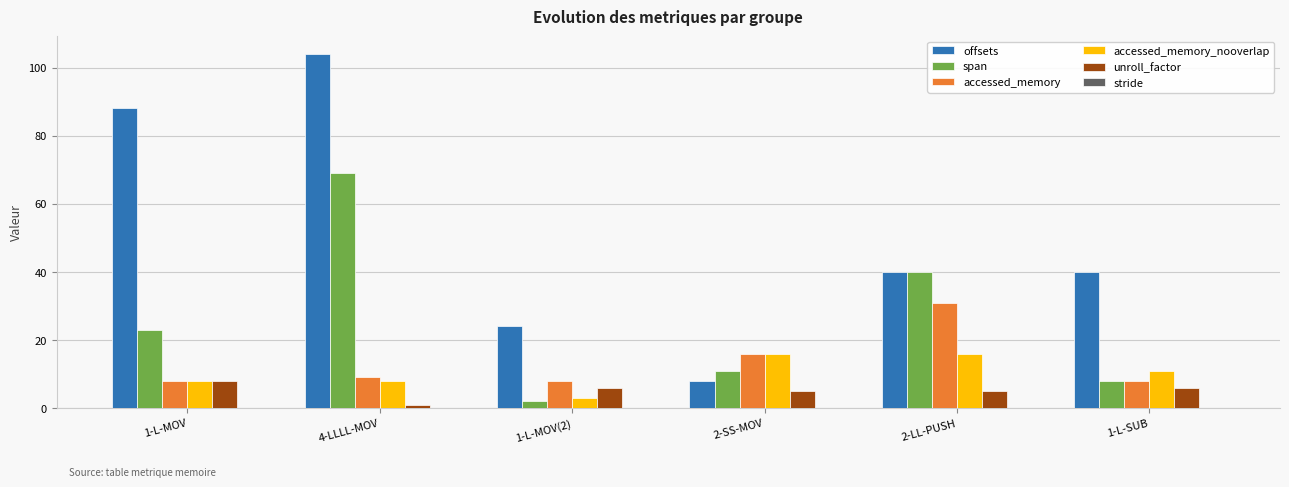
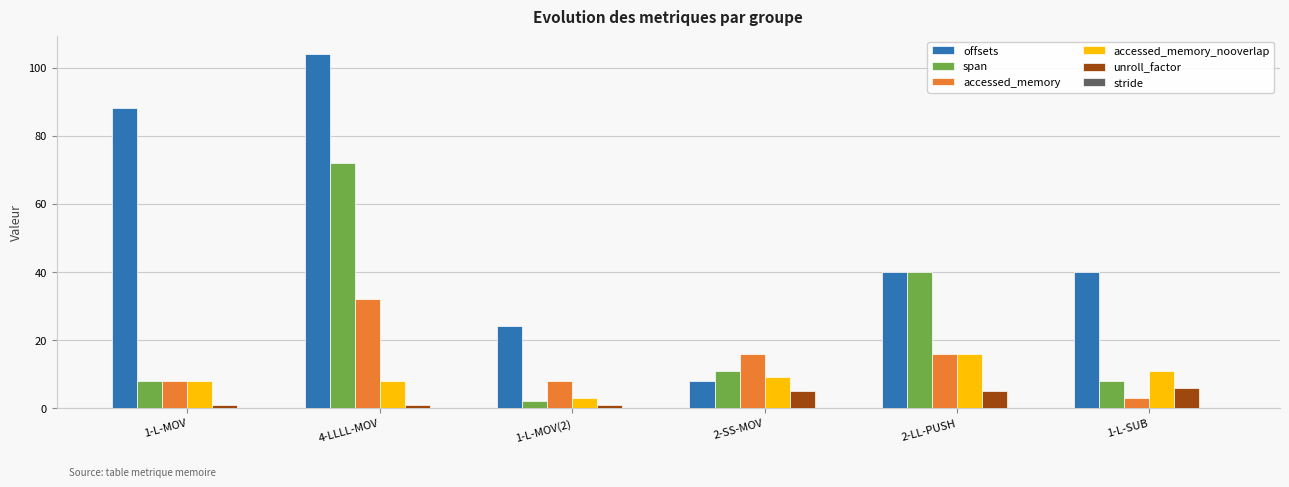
  {
    "offsets": {
      "1-L-MOV": 88,
      "4-LLLL-MOV": 104,
      "1-L-MOV(2)": 24,
      "2-SS-MOV": 8,
      "2-LL-PUSH": 40,
      "1-L-SUB": 40
    },
    "span": {
-     "1-L-MOV": 23,
-     "4-LLLL-MOV": 69,
+     "1-L-MOV": 8,
+     "4-LLLL-MOV": 72,
      "1-L-MOV(2)": 2,
      "2-SS-MOV": 11,
      "2-LL-PUSH": 40,
      "1-L-SUB": 8
    },
    "accessed_memory": {
      "1-L-MOV": 8,
-     "4-LLLL-MOV": 9,
+     "4-LLLL-MOV": 32,
      "1-L-MOV(2)": 8,
      "2-SS-MOV": 16,
-     "2-LL-PUSH": 31,
-     "1-L-SUB": 8
+     "2-LL-PUSH": 16,
+     "1-L-SUB": 3
    },
    "accessed_memory_nooverlap": {
      "1-L-MOV": 8,
      "4-LLLL-MOV": 8,
      "1-L-MOV(2)": 3,
-     "2-SS-MOV": 16,
+     "2-SS-MOV": 9,
      "2-LL-PUSH": 16,
      "1-L-SUB": 11
    },
    "unroll_factor": {
-     "1-L-MOV": 8,
+     "1-L-MOV": 1,
      "4-LLLL-MOV": 1,
-     "1-L-MOV(2)": 6,
+     "1-L-MOV(2)": 1,
      "2-SS-MOV": 5,
      "2-LL-PUSH": 5,
      "1-L-SUB": 6
    },
    "stride": {
      "1-L-MOV": 0,
      "4-LLLL-MOV": 0,
      "1-L-MOV(2)": 0,
      "2-SS-MOV": 0,
      "2-LL-PUSH": 0,
      "1-L-SUB": 0
    }
  }
